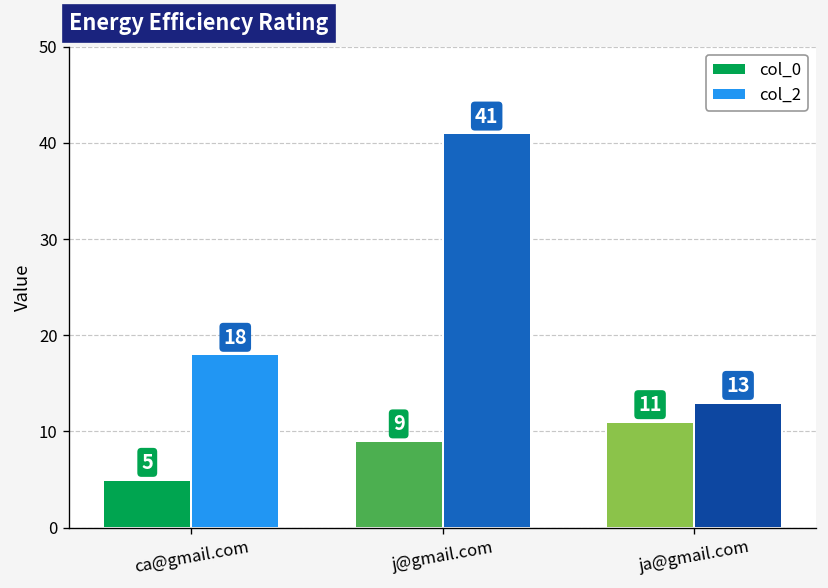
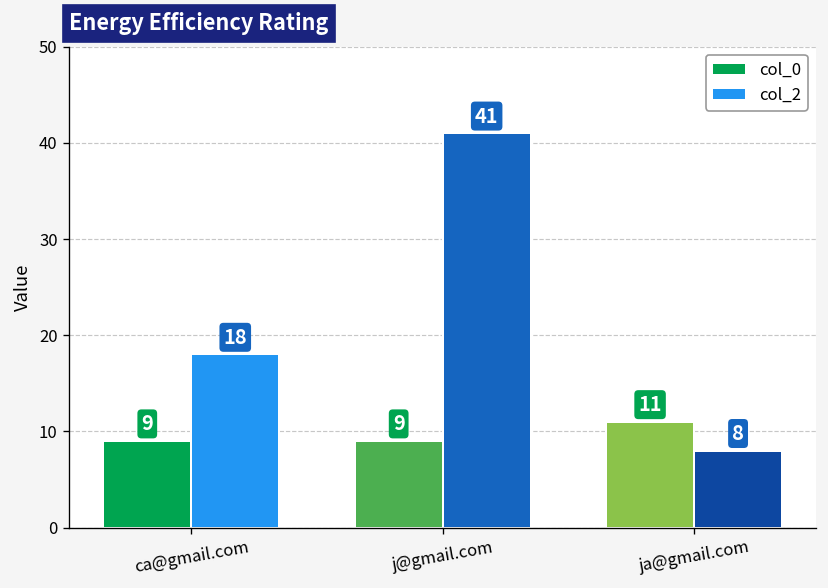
  {
    "col_0": {
-     "ca@gmail.com": 5
+     "ca@gmail.com": 9
    },
    "col_2": {
-     "ja@gmail.com": 13
+     "ja@gmail.com": 8
    }
  }
